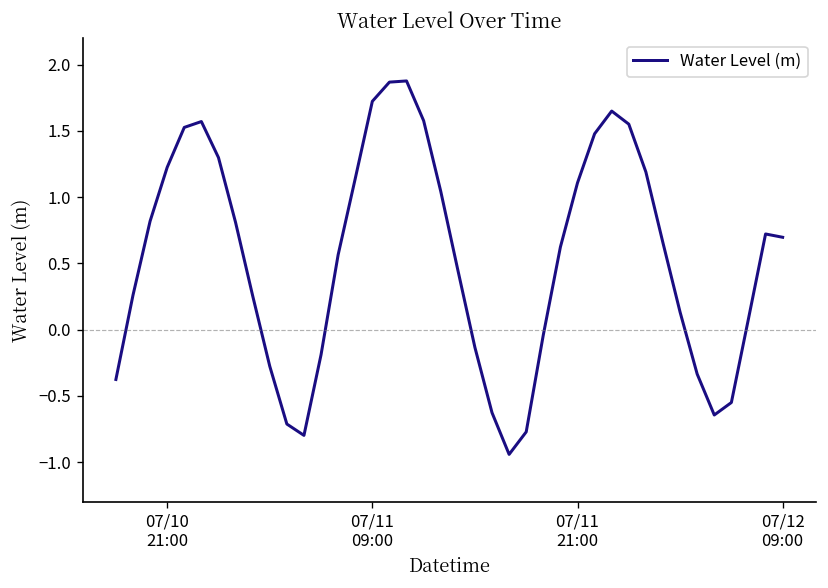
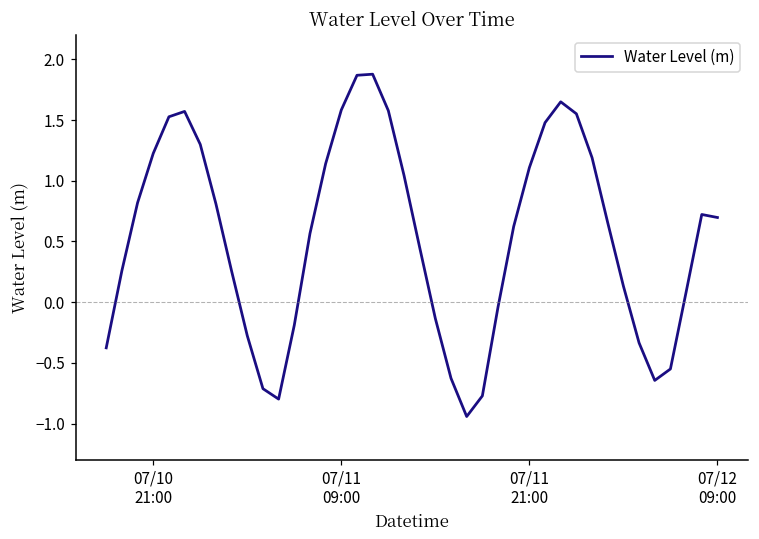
  {
    "07/10 21:00": 1.22,
-   "07/11 09:00": 1.72,
+   "07/11 09:00": 1.58,
    "07/11 21:00": 1.11,
    "07/12 09:00": 0.70
  }
